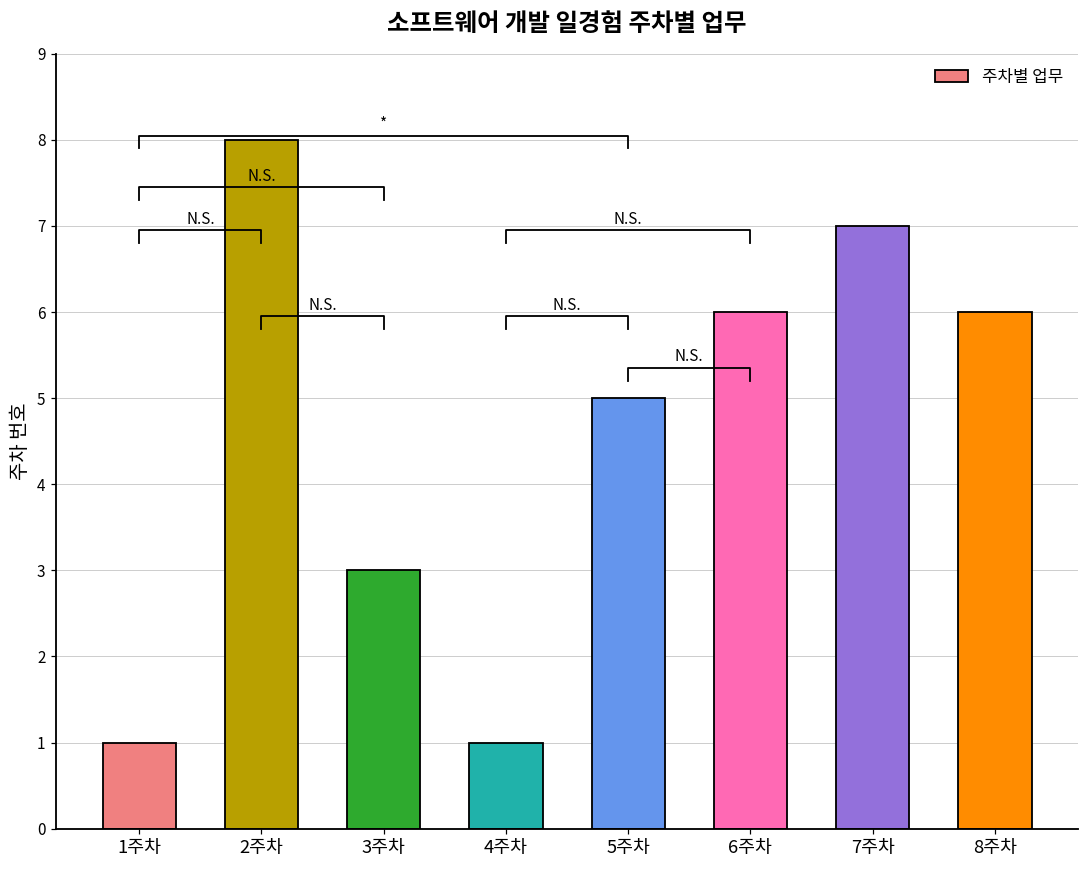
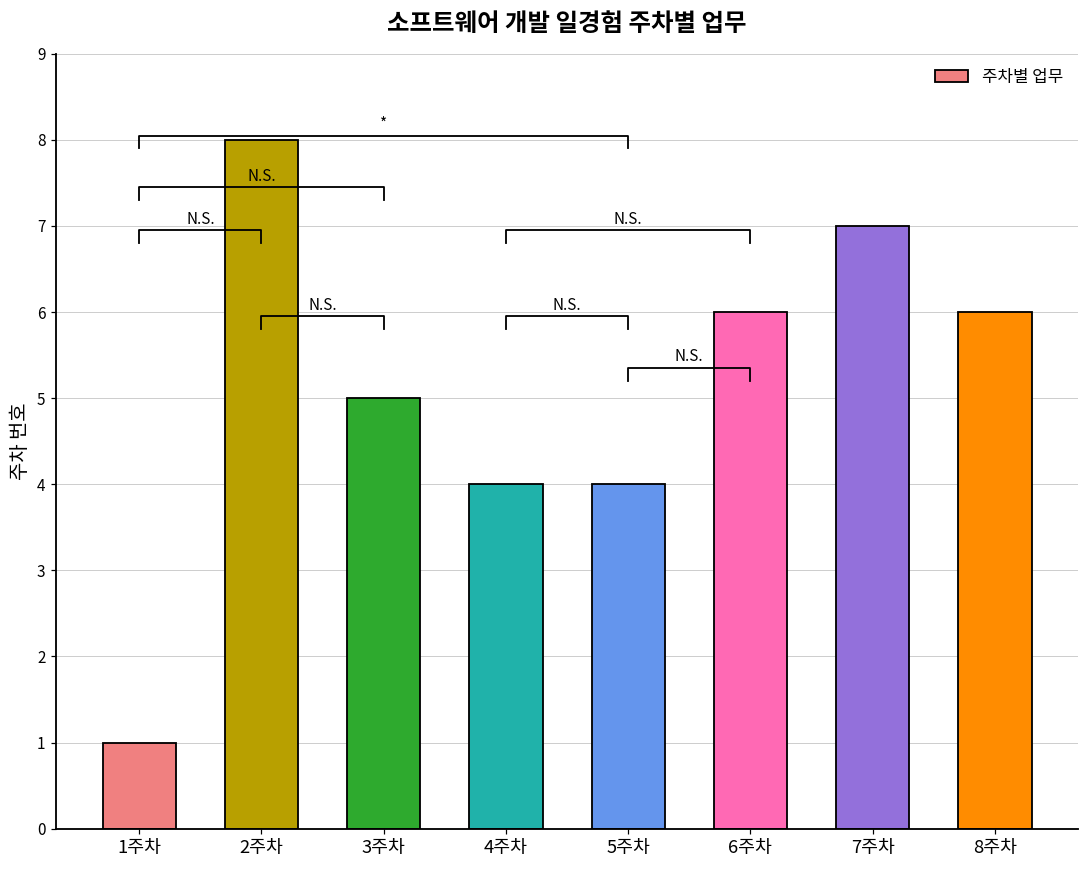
  {
    "주차별 업무": {
      "1주차": 1,
      "2주차": 8,
-     "3주차": 3,
-     "4주차": 1,
-     "5주차": 5,
+     "3주차": 5,
+     "4주차": 4,
+     "5주차": 4,
      "6주차": 6,
      "7주차": 7,
      "8주차": 6
    }
  }
